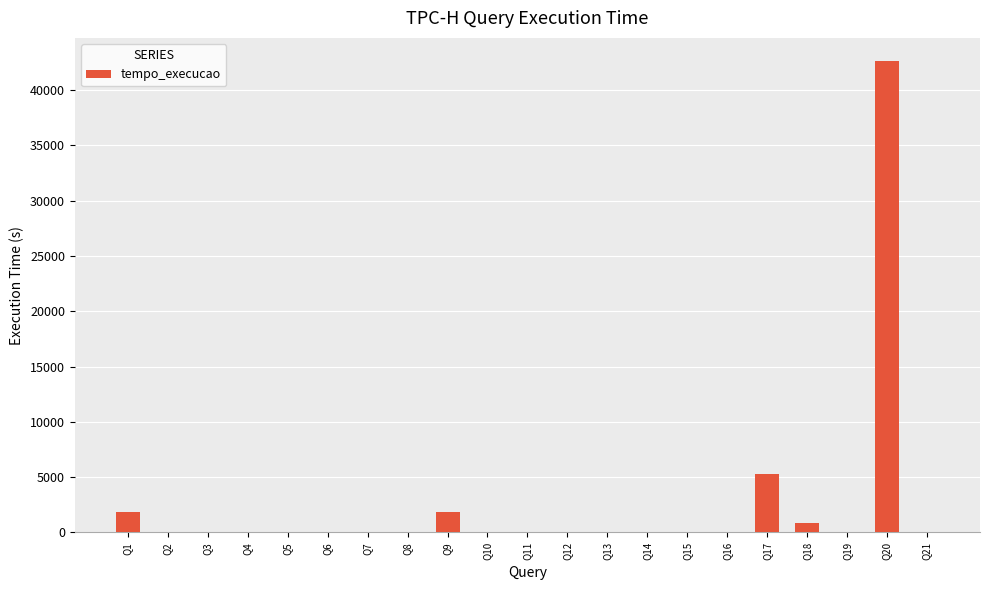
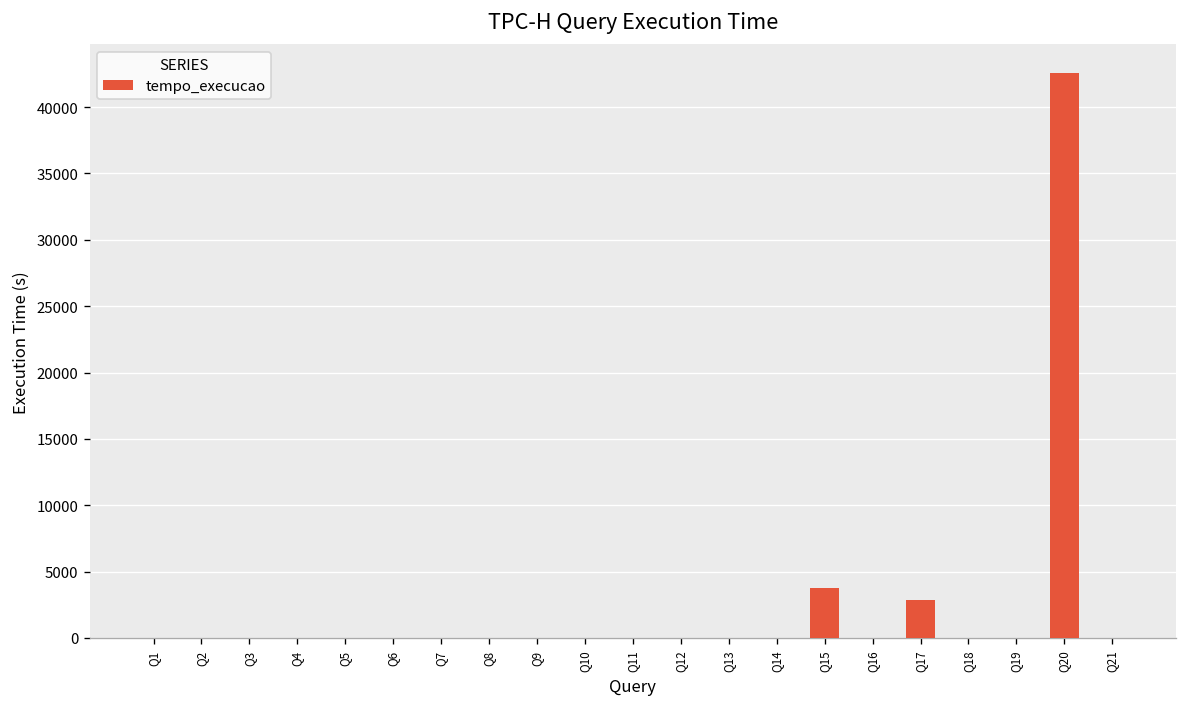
  {
-   "Q1": 1900,
-   "Q9": 1900,
-   "Q15": 0,
-   "Q17": 5300,
-   "Q18": 900,
+   "Q1": 0,
+   "Q9": 0,
+   "Q15": 3800,
+   "Q17": 2900,
+   "Q18": 0,
    "Q20": 42600
  }
